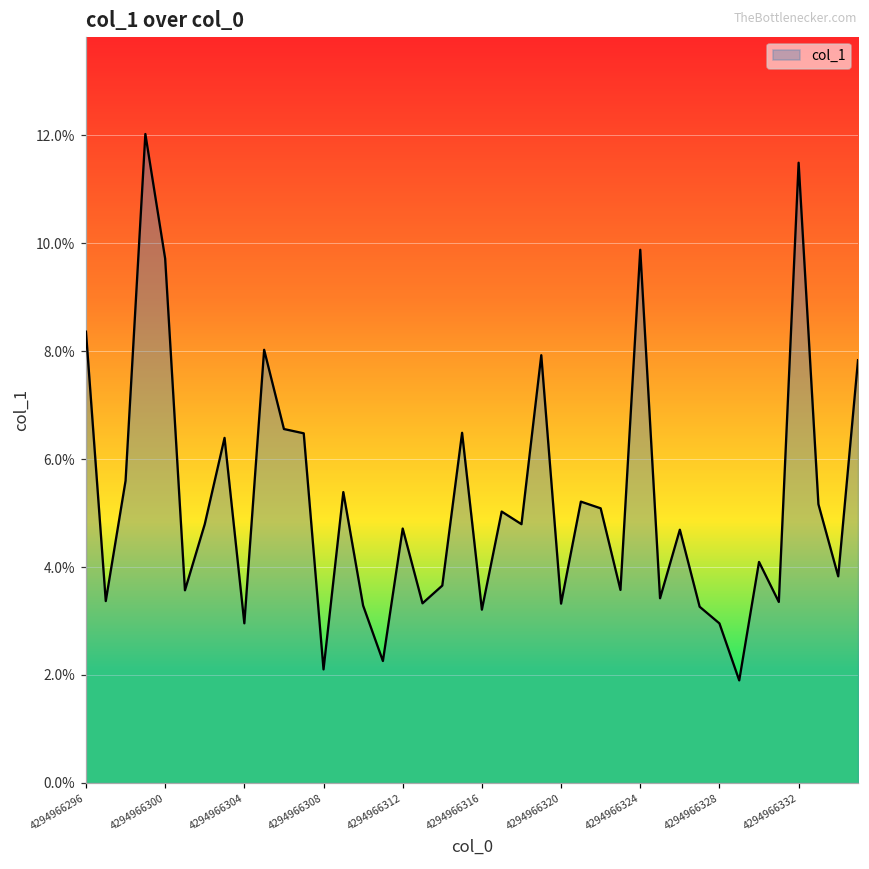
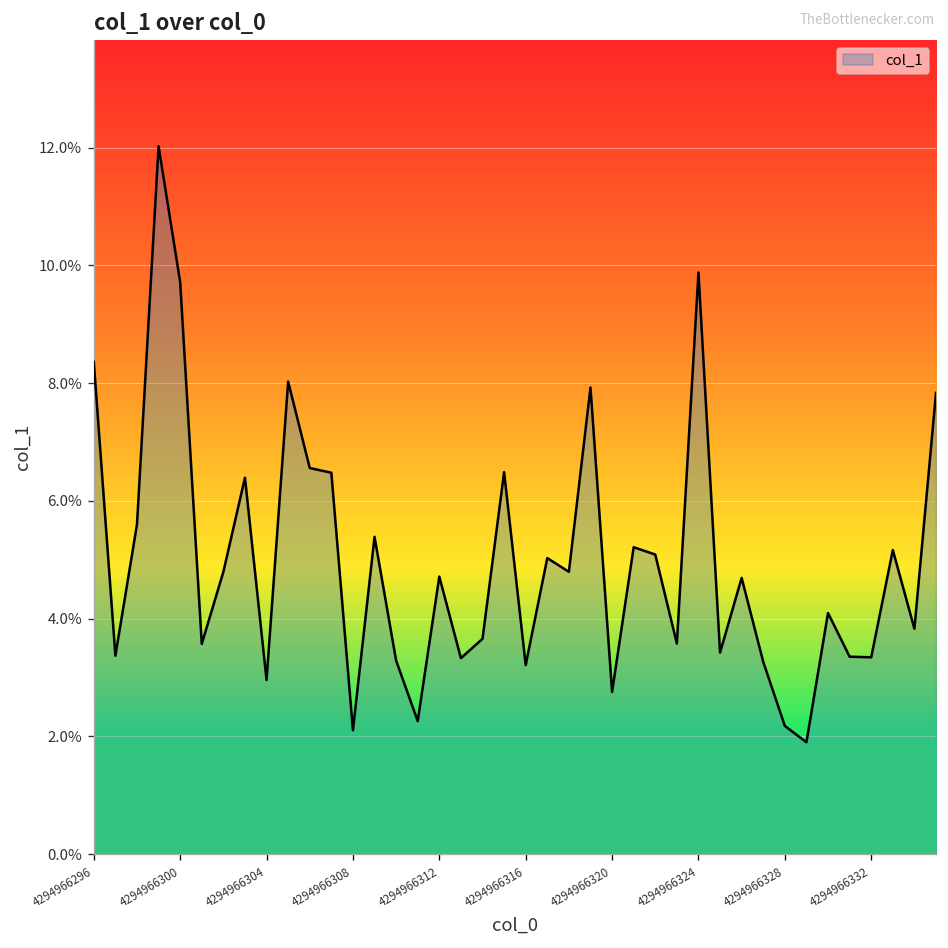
  {
    "4294966296": "8.4%",
    "4294966300": "9.7%",
    "4294966304": "3.0%",
    "4294966308": "2.1%",
    "4294966312": "4.7%",
    "4294966316": "3.2%",
-   "4294966320": "3.3%",
+   "4294966320": "2.8%",
    "4294966324": "9.9%",
-   "4294966328": "3.0%",
-   "4294966332": "11.5%"
+   "4294966328": "2.2%",
+   "4294966332": "3.3%"
  }
